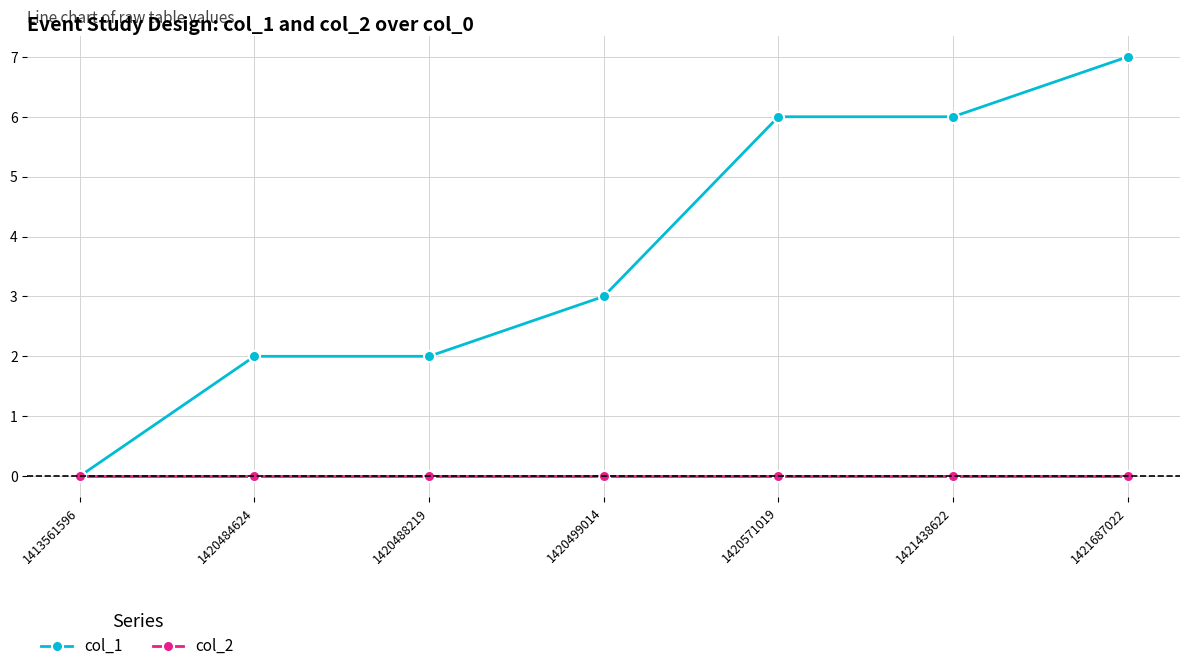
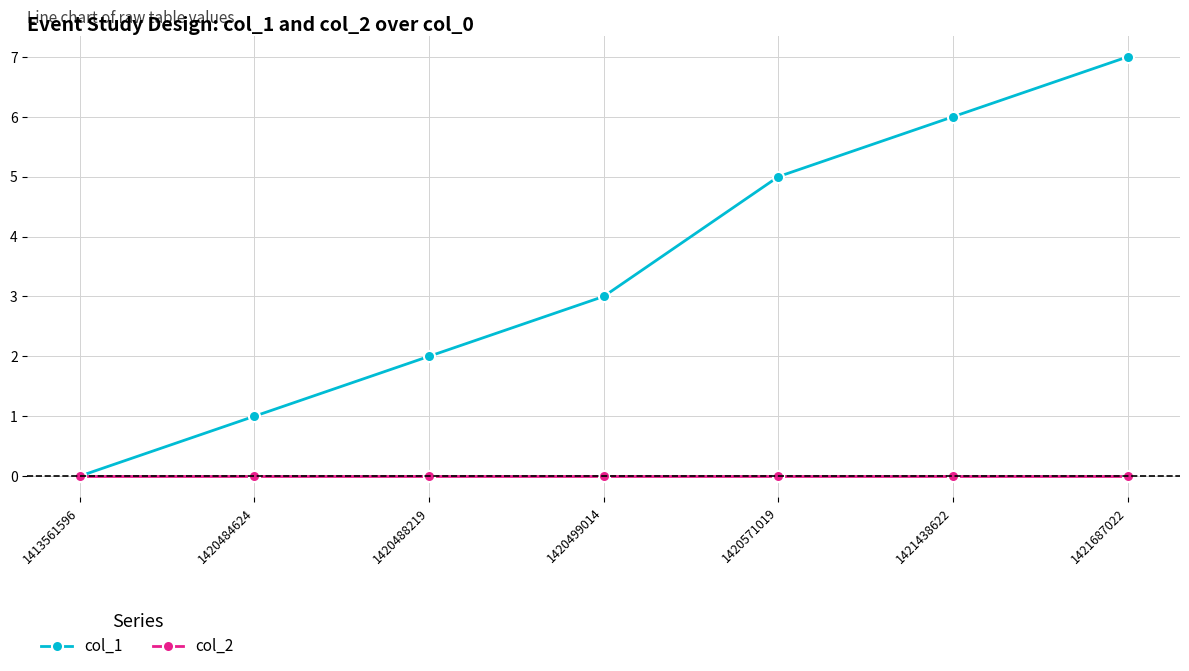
  {
    "col_1": {
-     "1420484624": 2,
+     "1420484624": 1,
      "1420488219": 2,
      "1420499014": 3,
-     "1420571019": 6,
+     "1420571019": 5,
      "1421438622": 6,
      "1421687022": 7
    },
    "col_2": {
      "1420484624": 0,
      "1420488219": 0,
      "1420499014": 0,
      "1420571019": 0,
      "1421438622": 0,
      "1421687022": 0
    }
  }
